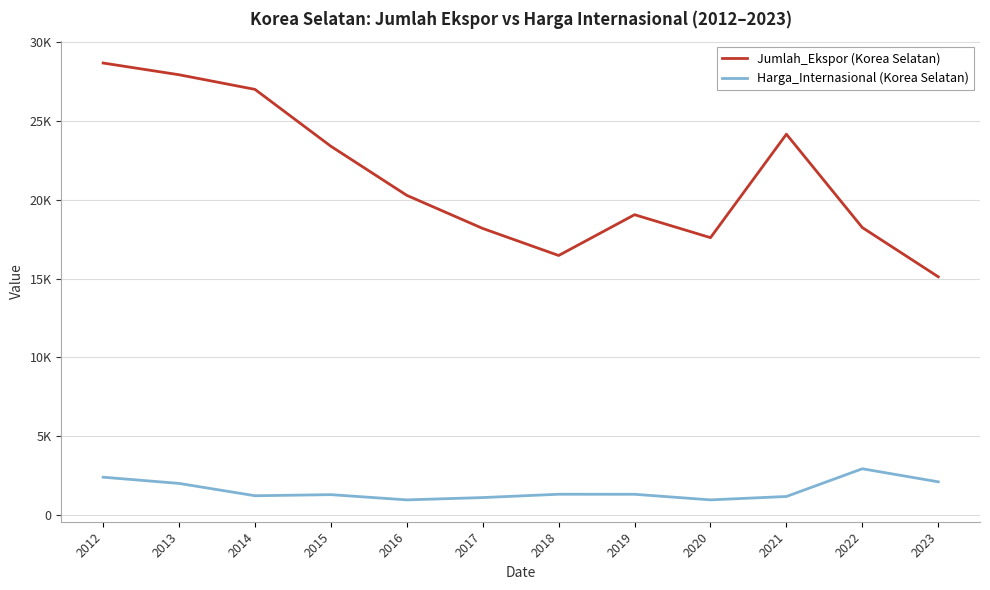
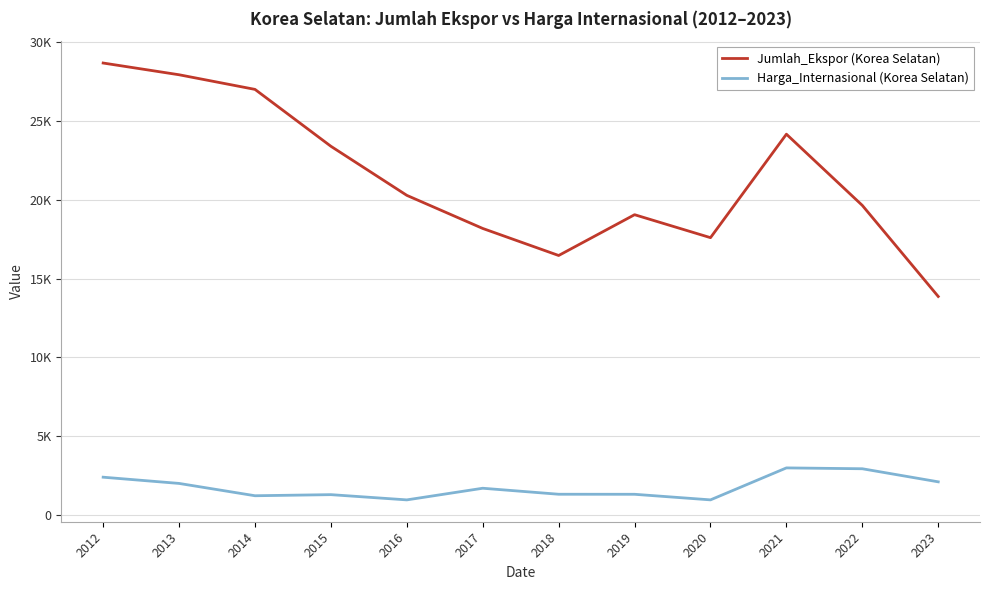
  {
    "Jumlah_Ekspor (Korea Selatan)": {
      "2012": 28700,
      "2013": 27900,
      "2014": 27000,
      "2015": 23400,
      "2016": 20300,
      "2017": 18200,
      "2018": 16500,
      "2019": 19100,
      "2020": 17600,
      "2021": 24200,
-     "2022": 18200,
-     "2023": 15100
+     "2022": 19700,
+     "2023": 13900
    },
    "Harga_Internasional (Korea Selatan)": {
      "2012": 2400,
      "2013": 2000,
      "2014": 1200,
      "2015": 1300,
      "2016": 1000,
-     "2017": 1100,
+     "2017": 1700,
      "2018": 1300,
      "2019": 1300,
      "2020": 1000,
-     "2021": 1200,
+     "2021": 3000,
      "2022": 2900,
      "2023": 2100
    }
  }
